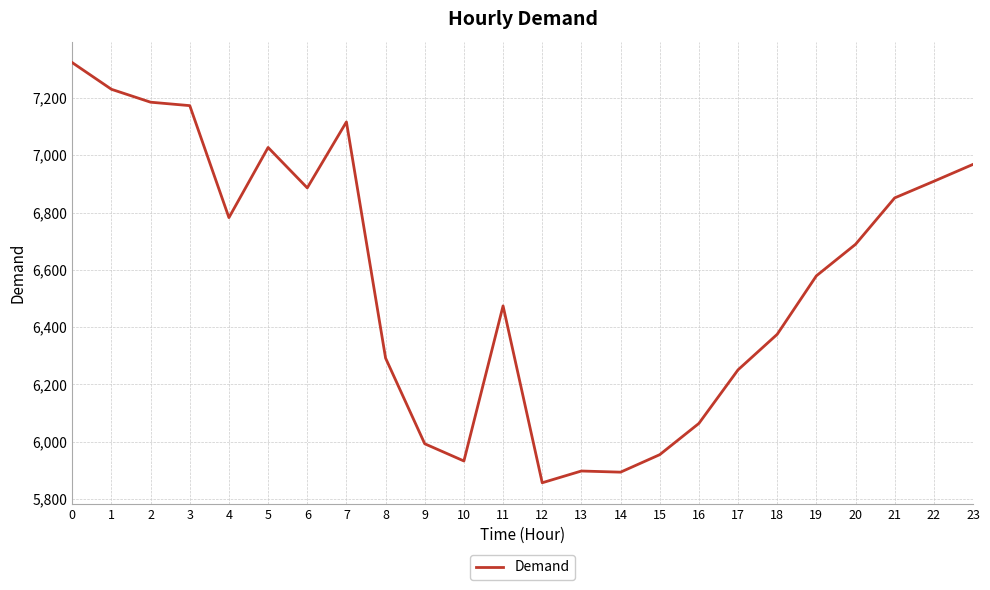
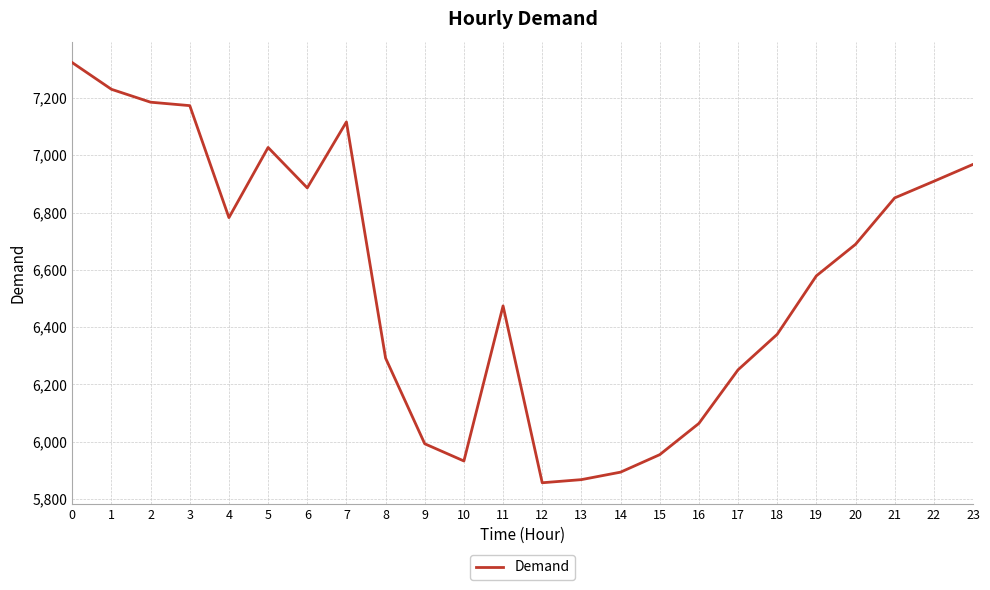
  {
    "0": "7,320",
    "1": "7,230",
    "2": "7,190",
    "3": "7,170",
    "4": "6,780",
    "5": "7,030",
    "6": "6,890",
    "7": "7,120",
    "8": "6,290",
    "9": "5,990",
    "10": "5,930",
    "11": "6,470",
    "12": "5,860",
-   "13": "5,900",
+   "13": "5,870",
    "14": "5,890",
    "15": "5,960",
    "16": "6,060",
    "17": "6,250",
    "18": "6,380",
    "19": "6,580",
    "20": "6,690",
    "21": "6,850",
    "22": "6,910",
    "23": "6,970"
  }
